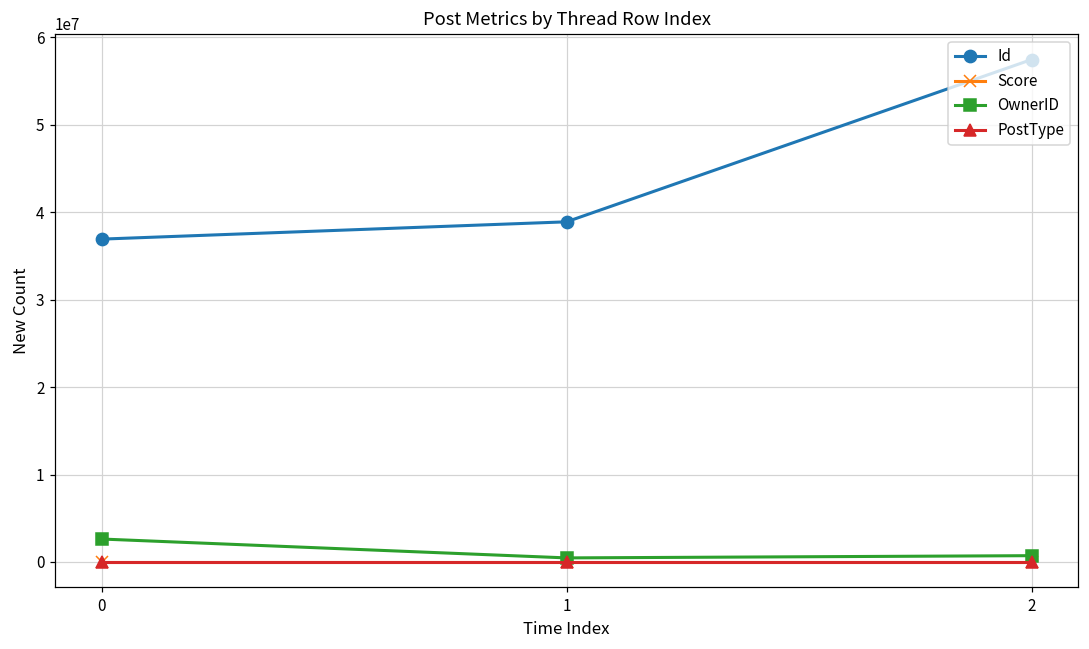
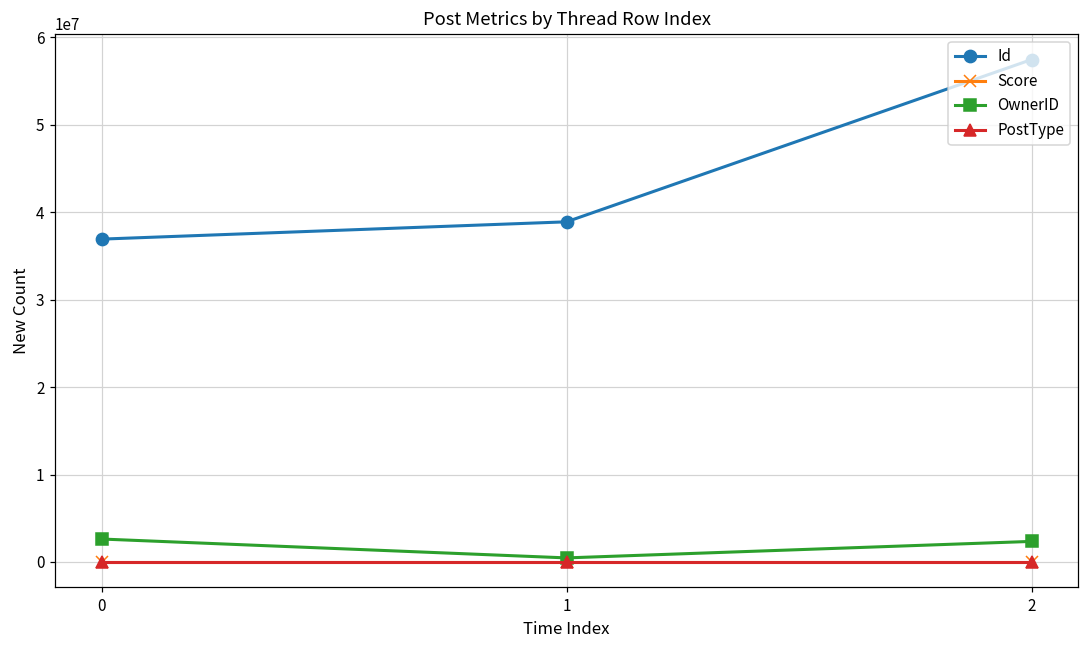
  {
    "Id": {
      "0": 37000000,
      "1": 39000000
    },
    "PostType": {
      "0": 0,
      "1": 0,
      "2": 0
    },
    "OwnerID": {
      "0": 3000000,
      "1": 0,
-     "2": 1000000
+     "2": 2000000
    }
  }
